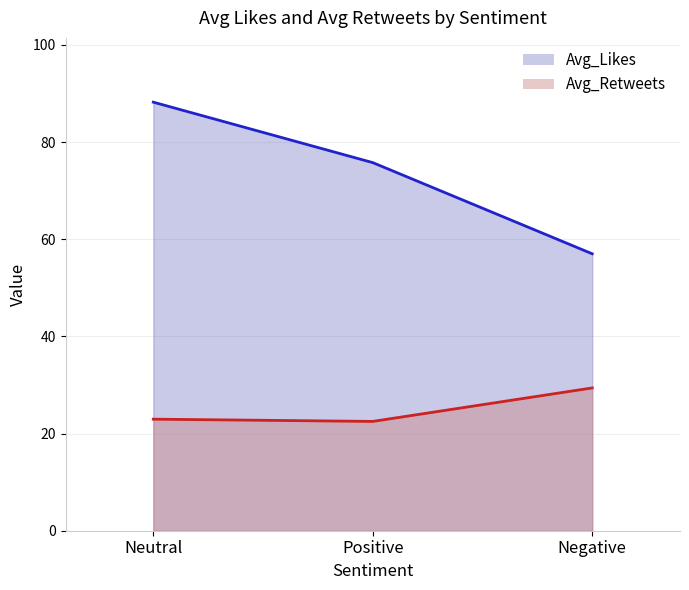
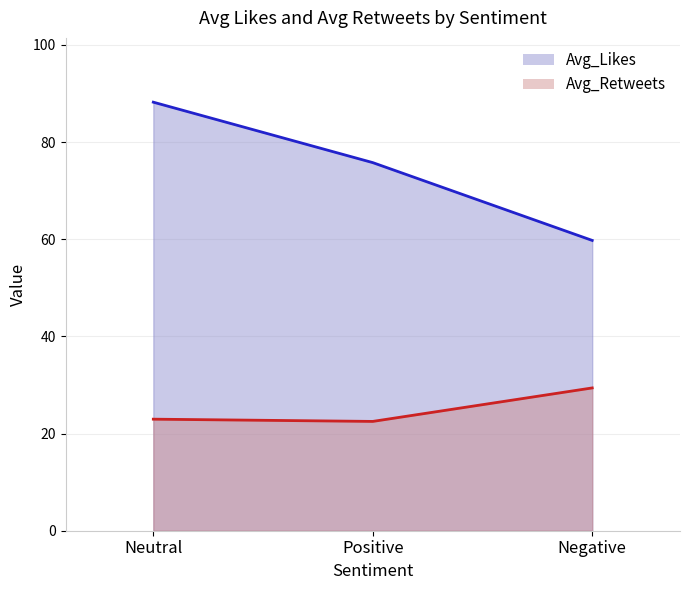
  {
    "Avg_Likes": {
      "Neutral": 88,
      "Positive": 76,
-     "Negative": 57
+     "Negative": 60
    },
    "Avg_Retweets": {
      "Neutral": 23,
      "Positive": 23,
      "Negative": 29
    }
  }
